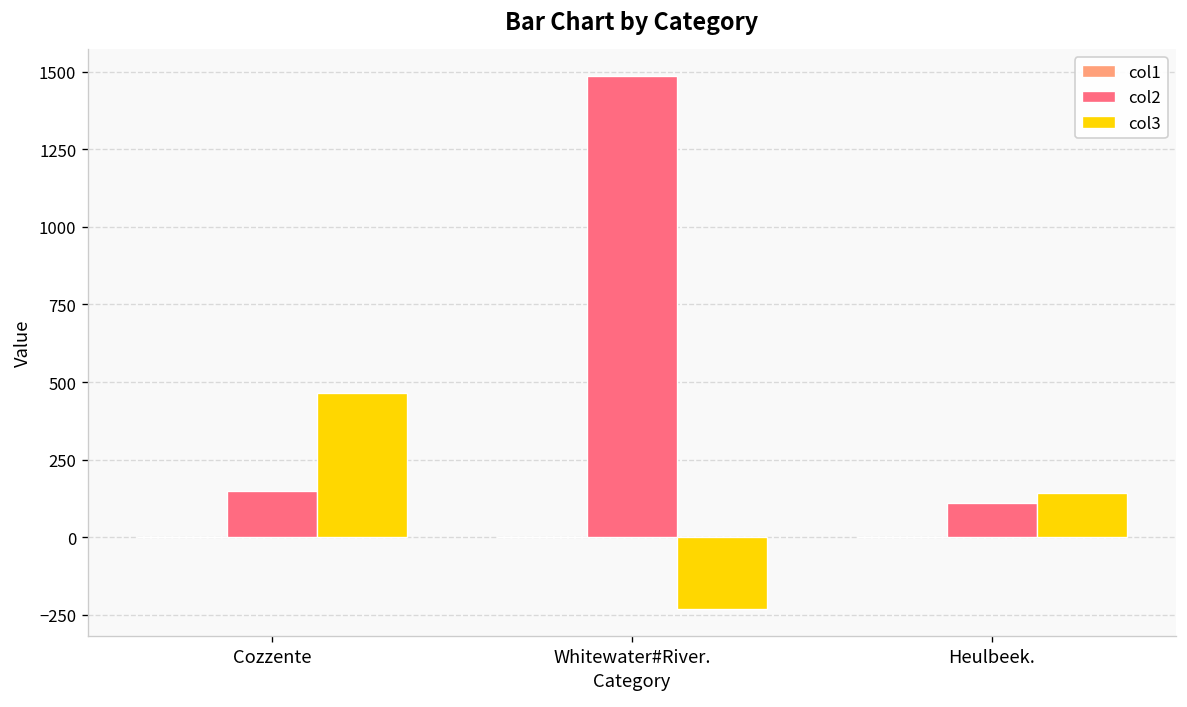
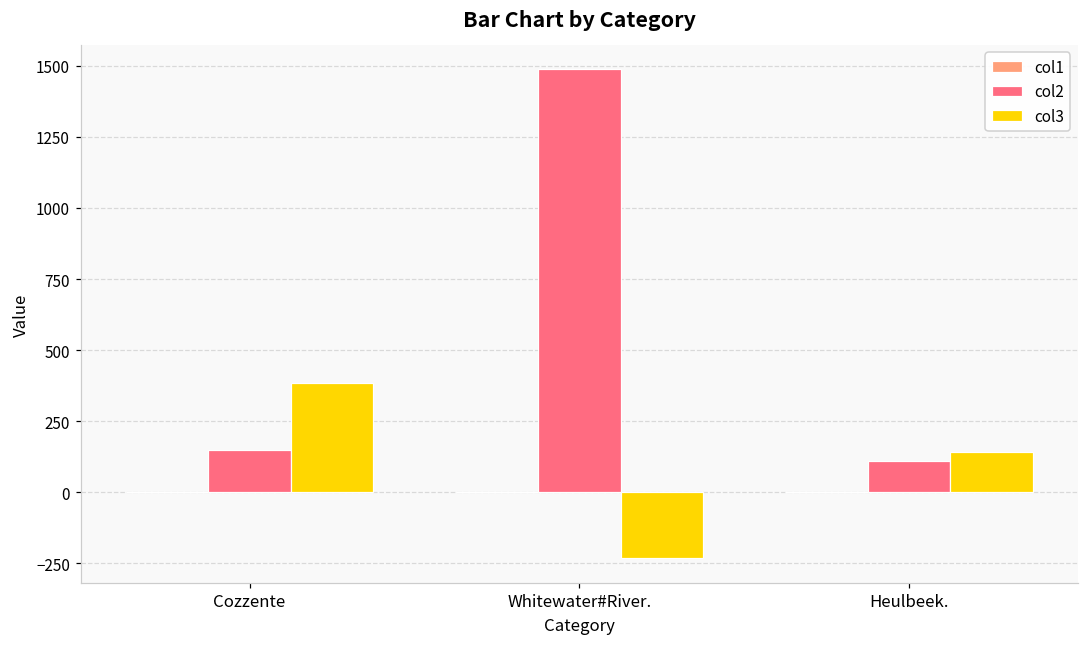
  {
    "col3": {
-     "Cozzente": 470,
+     "Cozzente": 390,
      "Whitewater#River.": -230,
      "Heulbeek.": 140
    }
  }
